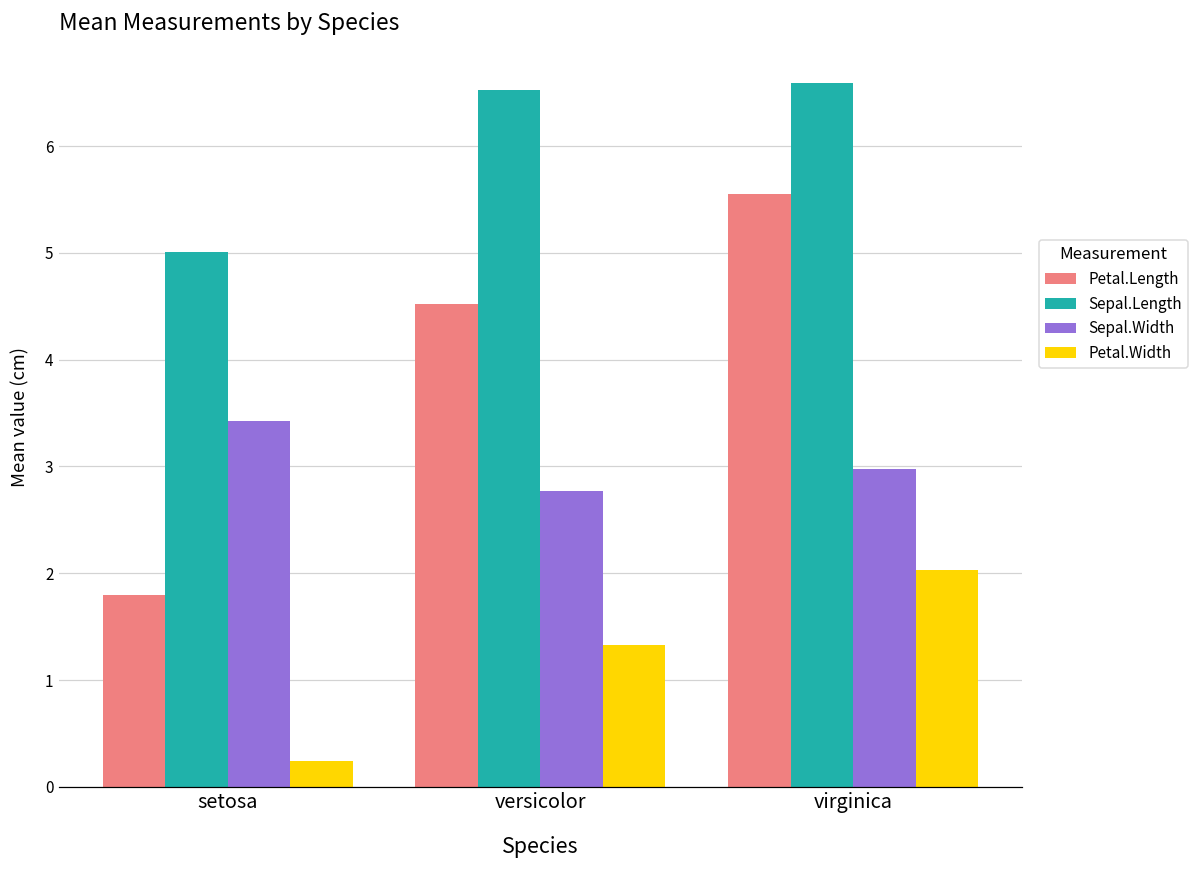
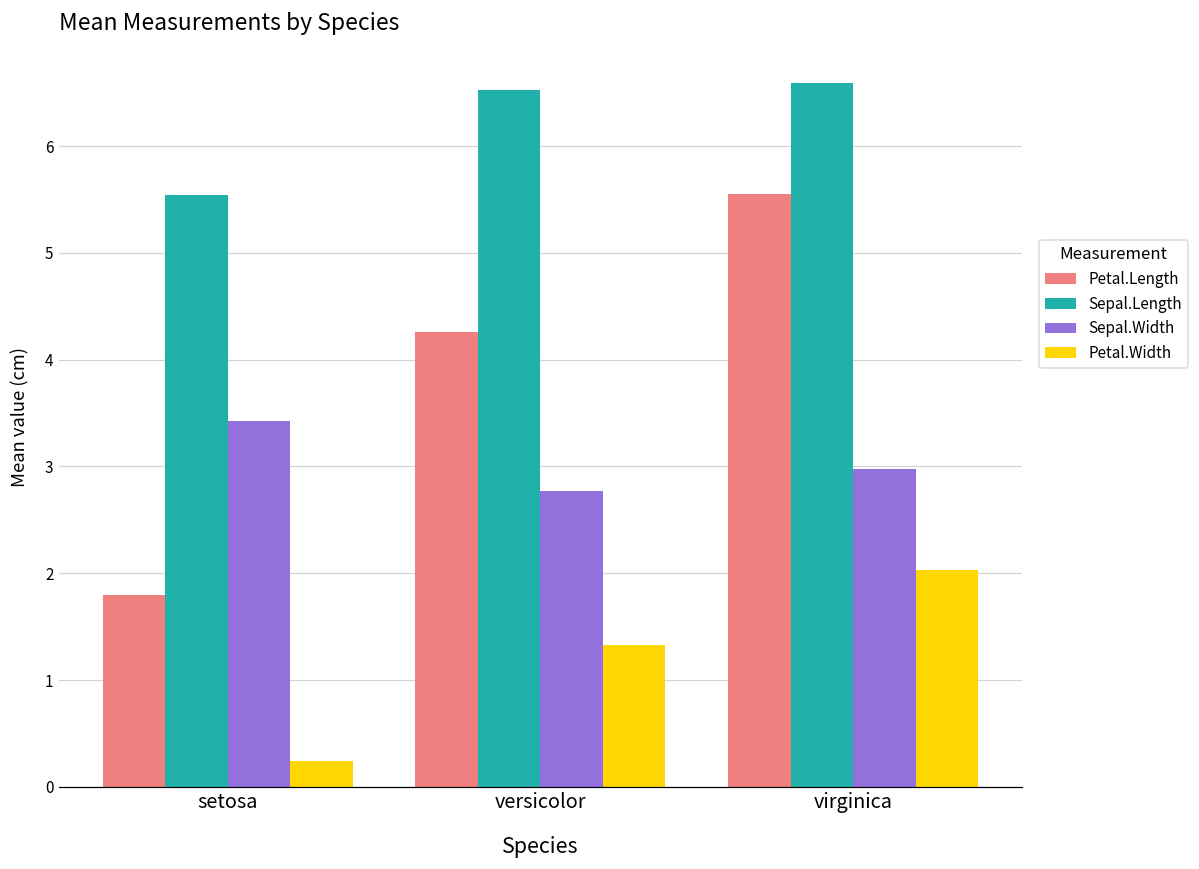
  {
    "Petal.Length": {
      "setosa": 1.8,
-     "versicolor": 4.5,
+     "versicolor": 4.3,
      "virginica": 5.6
    },
    "Sepal.Length": {
-     "setosa": 5.0,
+     "setosa": 5.5,
      "versicolor": 6.5,
      "virginica": 6.6
    },
    "Sepal.Width": {
      "setosa": 3.4,
      "versicolor": 2.8,
      "virginica": 3.0
    },
    "Petal.Width": {
      "setosa": 0.2,
      "versicolor": 1.3,
      "virginica": 2.0
    }
  }
